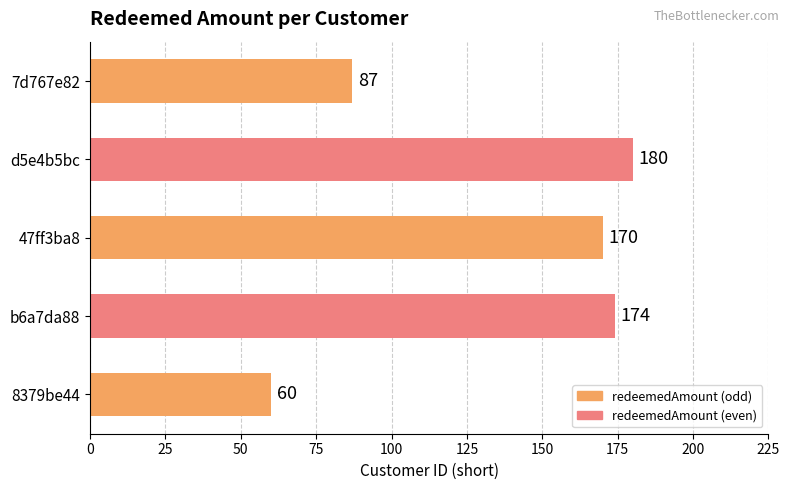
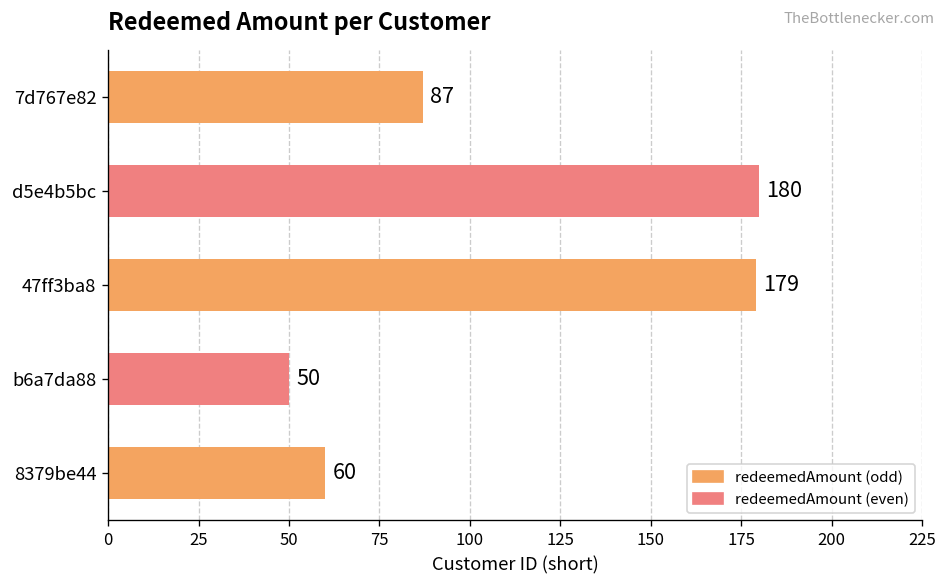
  {
    "7d767e82": 87,
    "d5e4b5bc": 180,
-   "47ff3ba8": 170,
-   "b6a7da88": 174,
+   "47ff3ba8": 179,
+   "b6a7da88": 50,
    "8379be44": 60
  }
